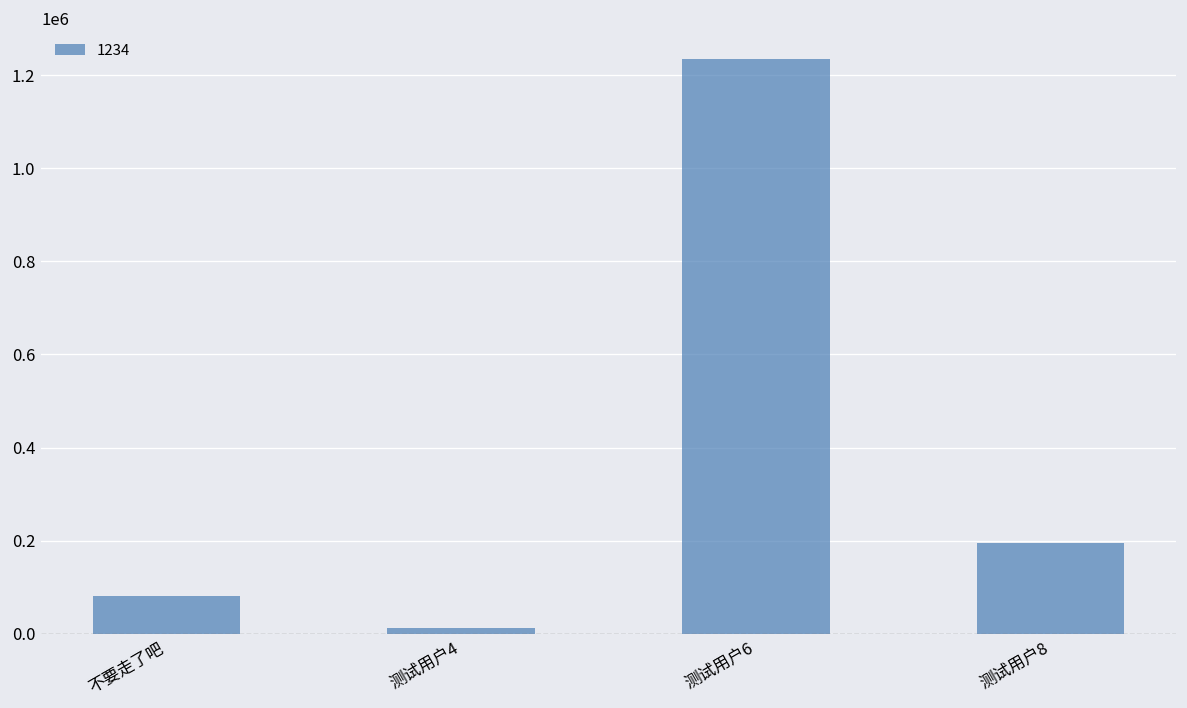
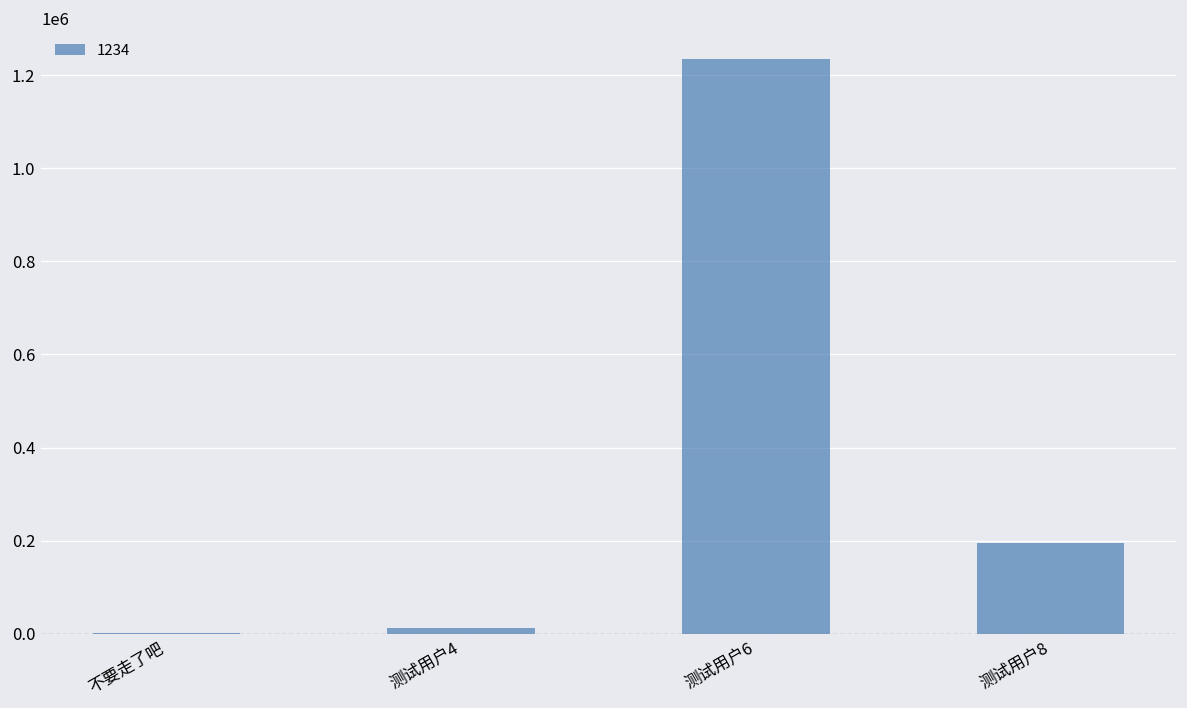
  {
-   "不要走了吧": 80000,
+   "不要走了吧": 0,
    "测试用户4": 10000,
    "测试用户6": 1230000,
    "测试用户8": 190000
  }
